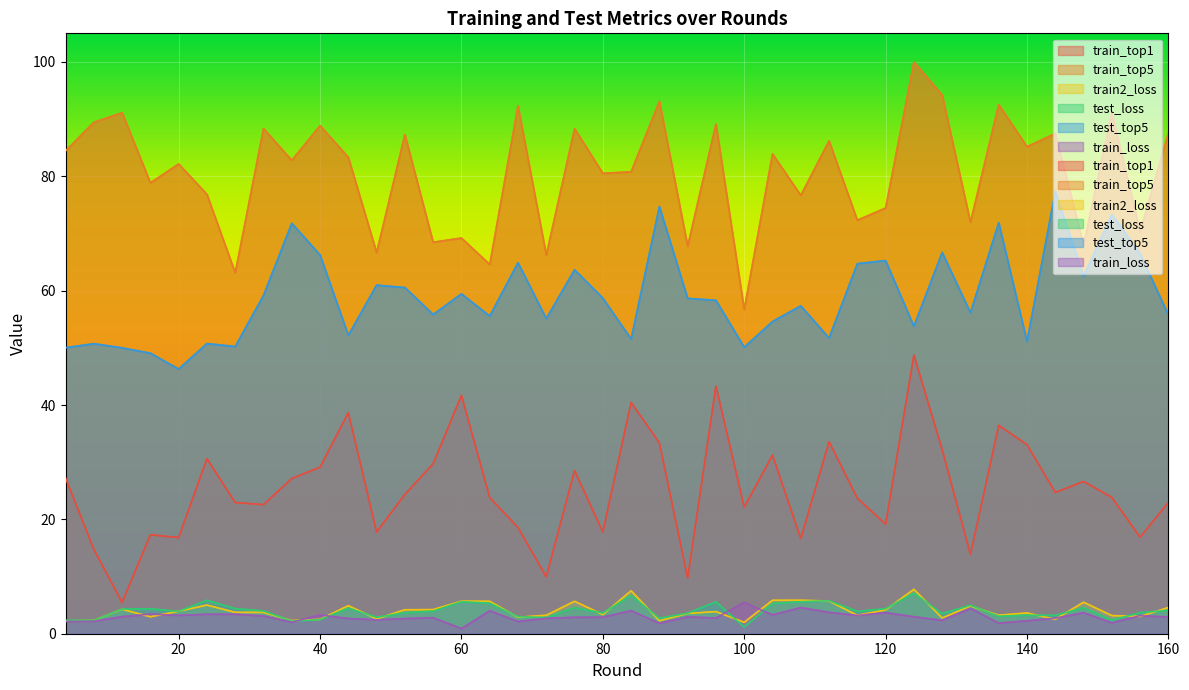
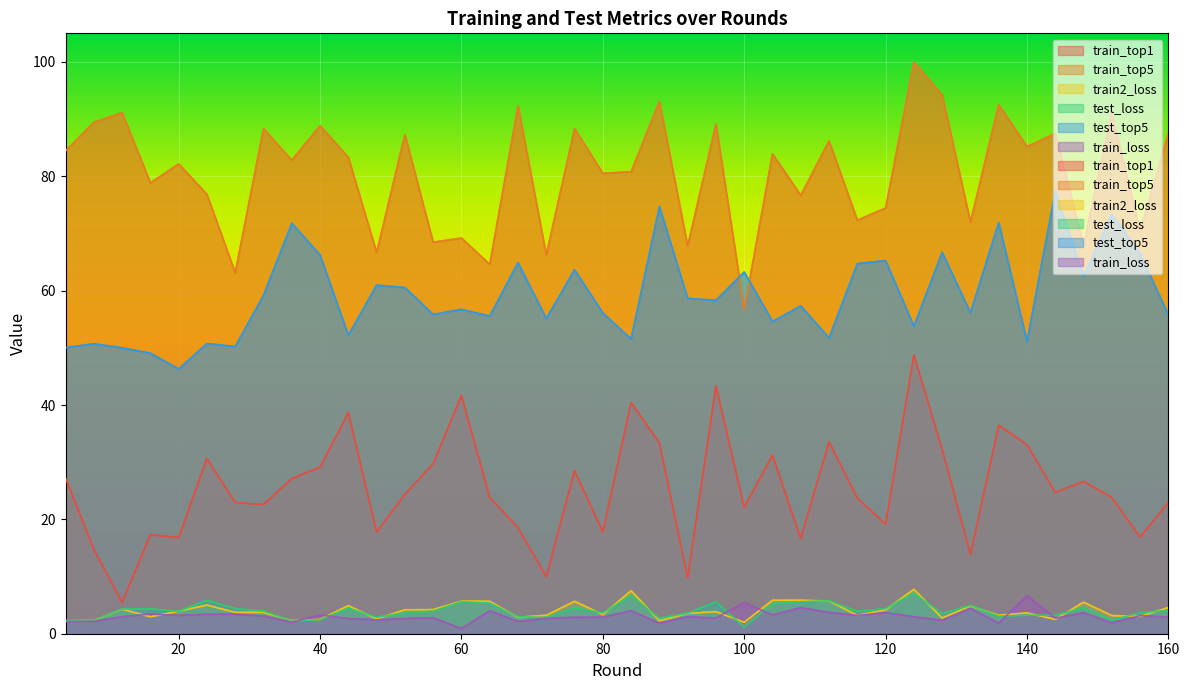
  {
    "test_loss": {
      "100": 1
    },
    "test_top5": {
      "20": 46,
      "40": 66,
-     "60": 59,
-     "80": 59,
-     "100": 50,
+     "60": 57,
+     "80": 56,
+     "100": 63,
      "120": 65,
      "140": 51
    },
    "train_loss": {
      "20": 3,
      "40": 3,
      "60": 1,
      "80": 3,
      "100": 5,
      "120": 4,
-     "140": 2
+     "140": 7
    }
  }
